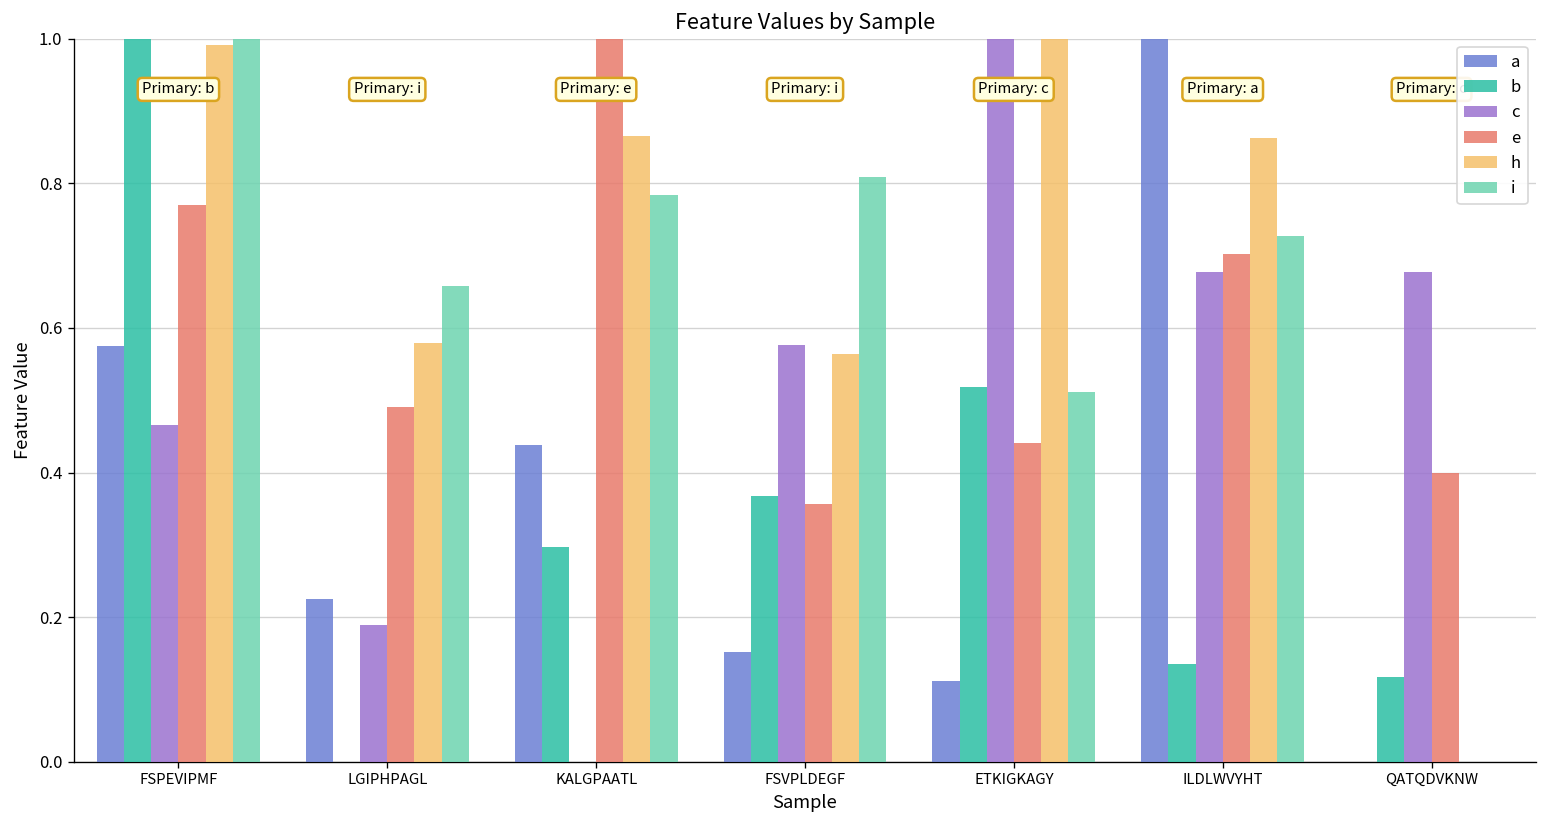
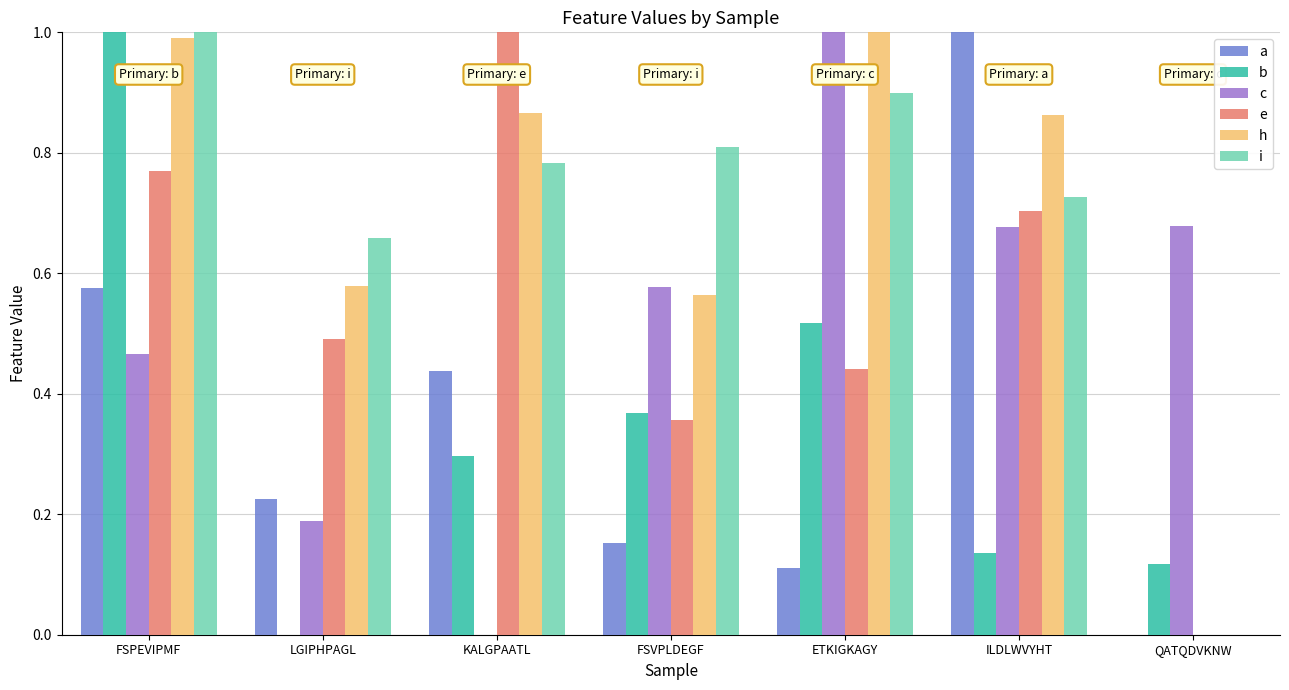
  {
    "b": {
      "FSPEVIPMF": 1.00,
      "LGIPHPAGL": 0.00,
      "KALGPAATL": 0.30,
      "FSVPLDEGF": 0.37,
      "ETKIGKAGY": 0.52,
      "ILDLWVYHT": 0.14,
      "QATQDVKNW": 0.12
    },
    "e": {
      "FSPEVIPMF": 0.77,
      "LGIPHPAGL": 0.49,
      "KALGPAATL": 1.0,
      "FSVPLDEGF": 0.36,
      "ETKIGKAGY": 0.44,
      "ILDLWVYHT": 0.7,
-     "QATQDVKNW": 0.4
+     "QATQDVKNW": 0.0
    },
    "h": {
      "FSPEVIPMF": 0.99,
      "LGIPHPAGL": 0.58,
      "KALGPAATL": 0.87,
      "FSVPLDEGF": 0.56,
      "ETKIGKAGY": 1.00,
      "ILDLWVYHT": 0.86,
      "QATQDVKNW": 0.00
    },
    "i": {
      "FSPEVIPMF": 1.00,
      "LGIPHPAGL": 0.66,
      "KALGPAATL": 0.78,
      "FSVPLDEGF": 0.81,
-     "ETKIGKAGY": 0.51,
+     "ETKIGKAGY": 0.90,
      "ILDLWVYHT": 0.73,
      "QATQDVKNW": 0.00
    }
  }
